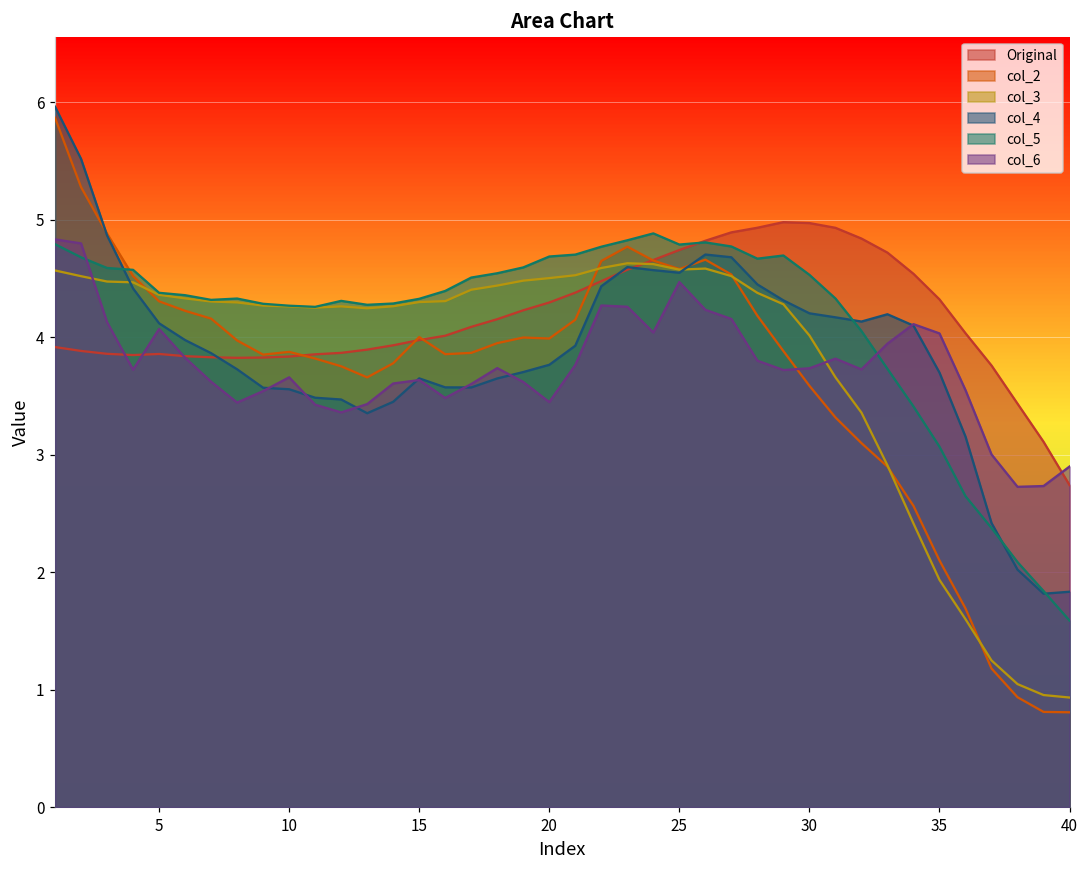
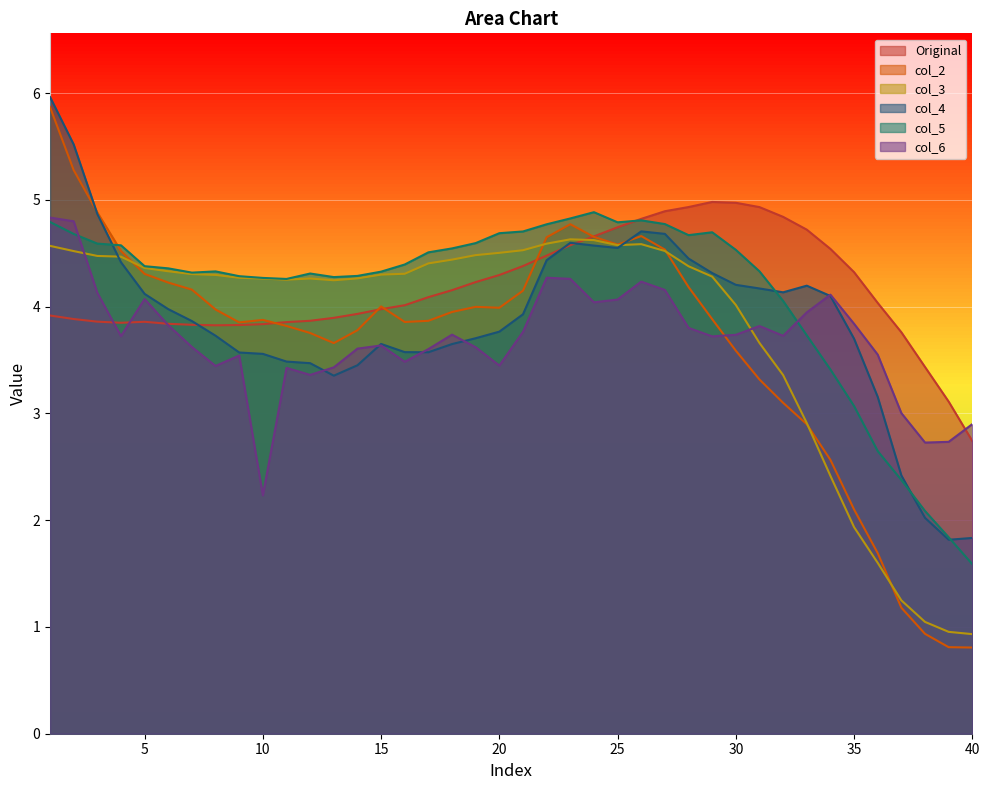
  {
    "col_6": {
      "5": 4.07,
-     "10": 3.66,
+     "10": 2.23,
      "20": 3.45,
-     "25": 4.47,
+     "25": 4.07,
      "30": 3.74,
-     "35": 4.03,
+     "35": 3.84,
      "40": 2.90
    }
  }
